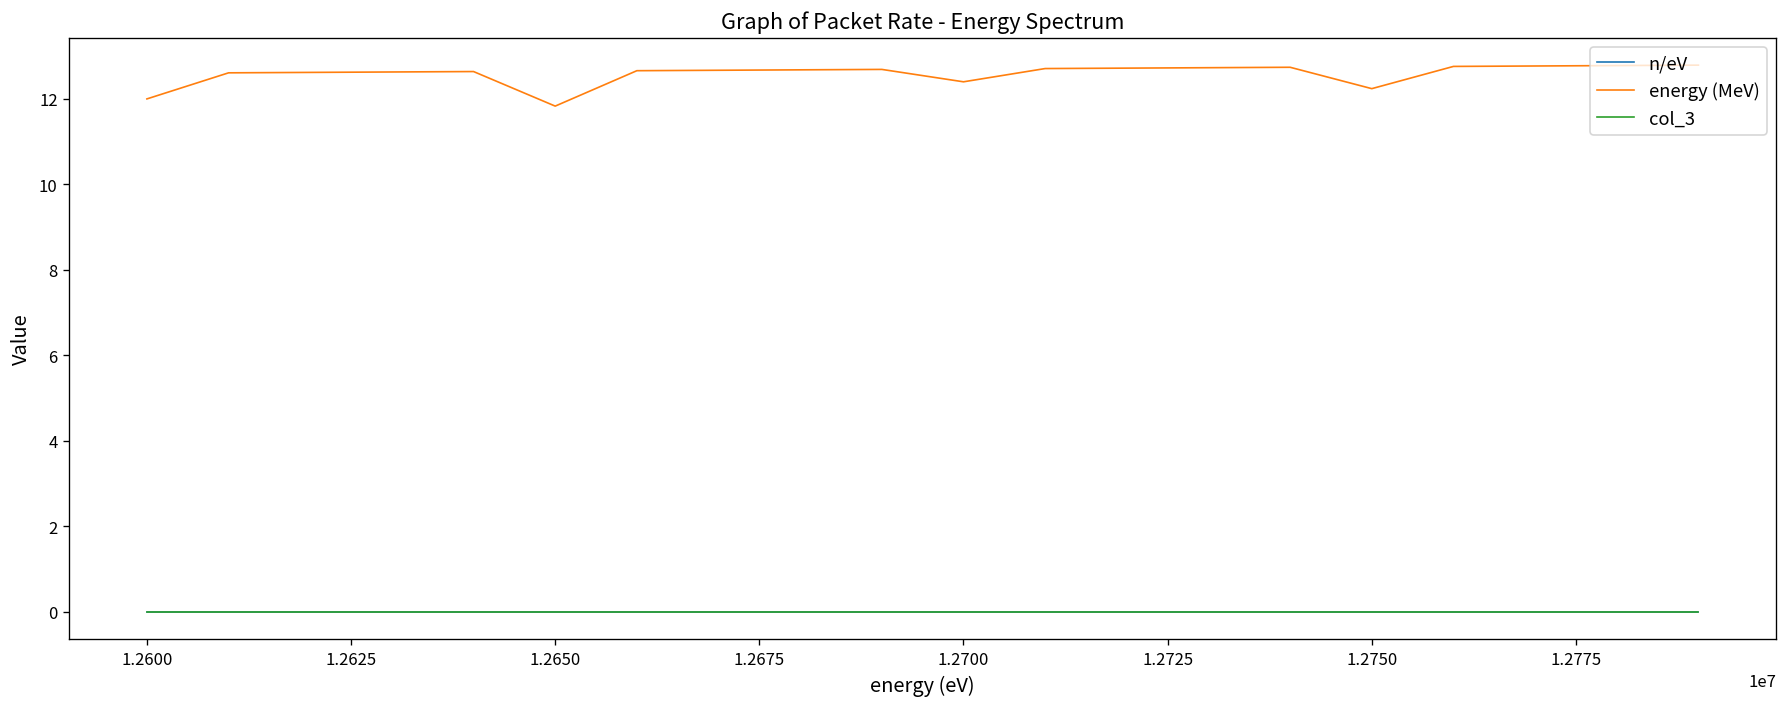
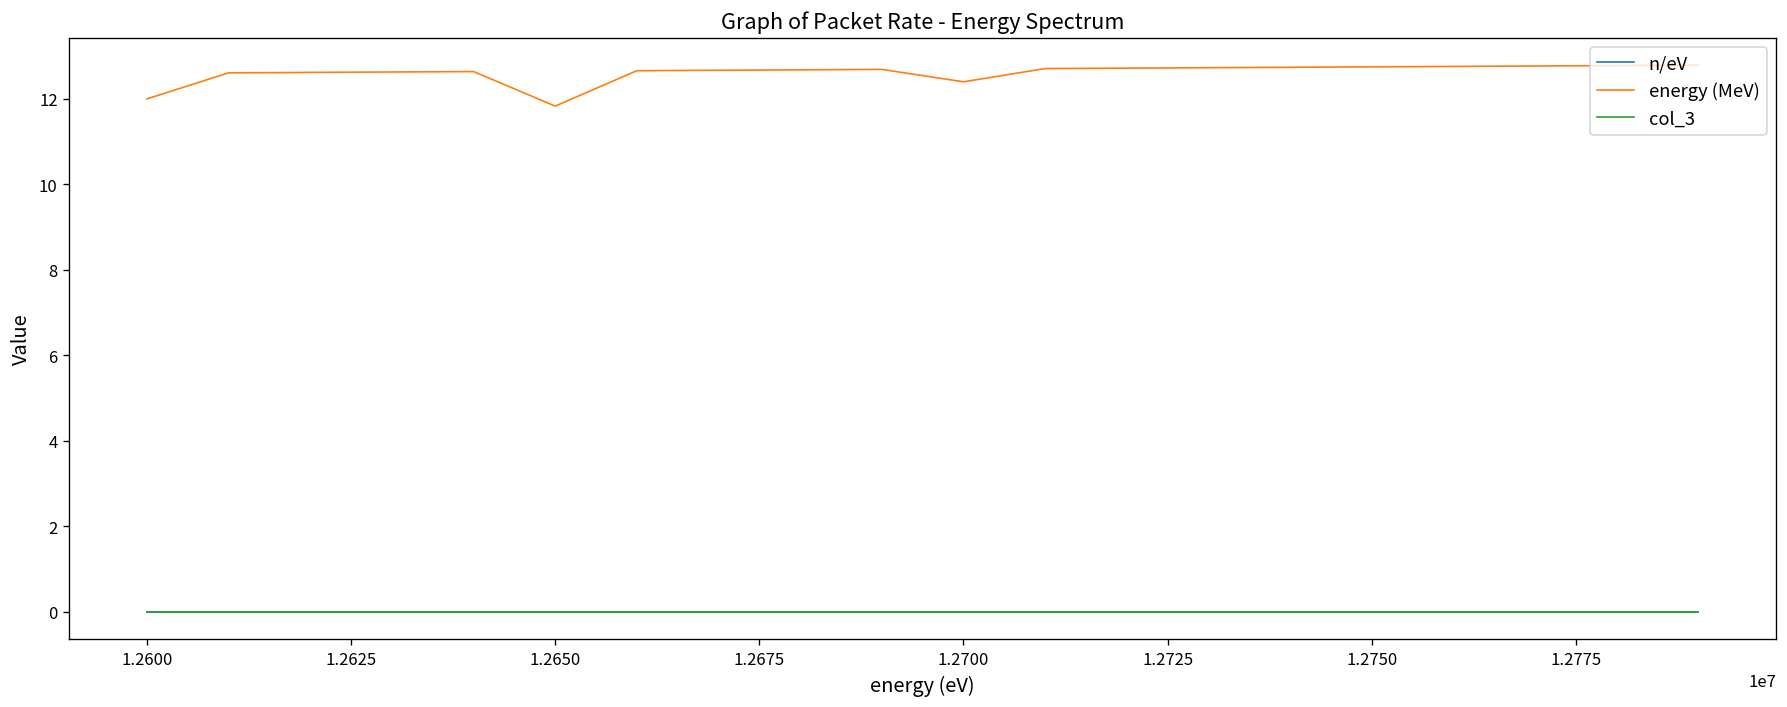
  {
    "col_3": {
      "1.2600": 0.0,
      "1.2650": 0.0,
      "1.2700": 0.0,
      "1.2750": 0.0
    },
    "energy (MeV)": {
      "1.2600": 12.0,
      "1.2650": 11.8,
      "1.2700": 12.4,
-     "1.2750": 12.2
+     "1.2750": 12.8
    }
  }
